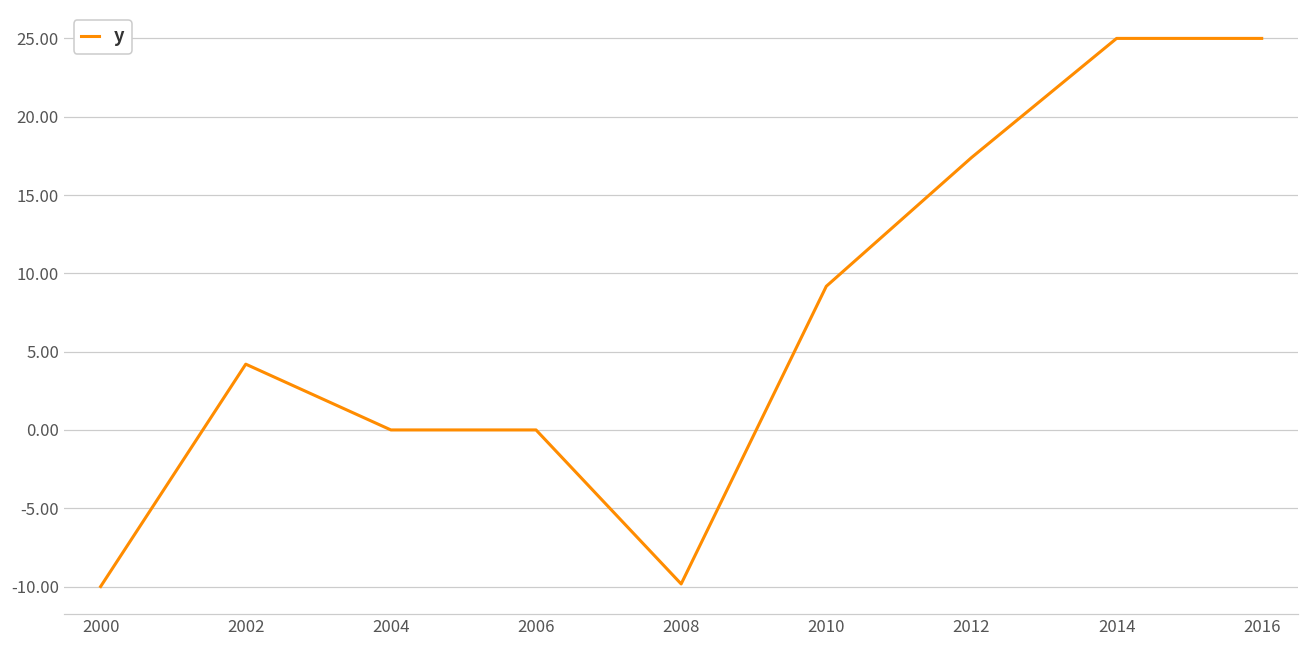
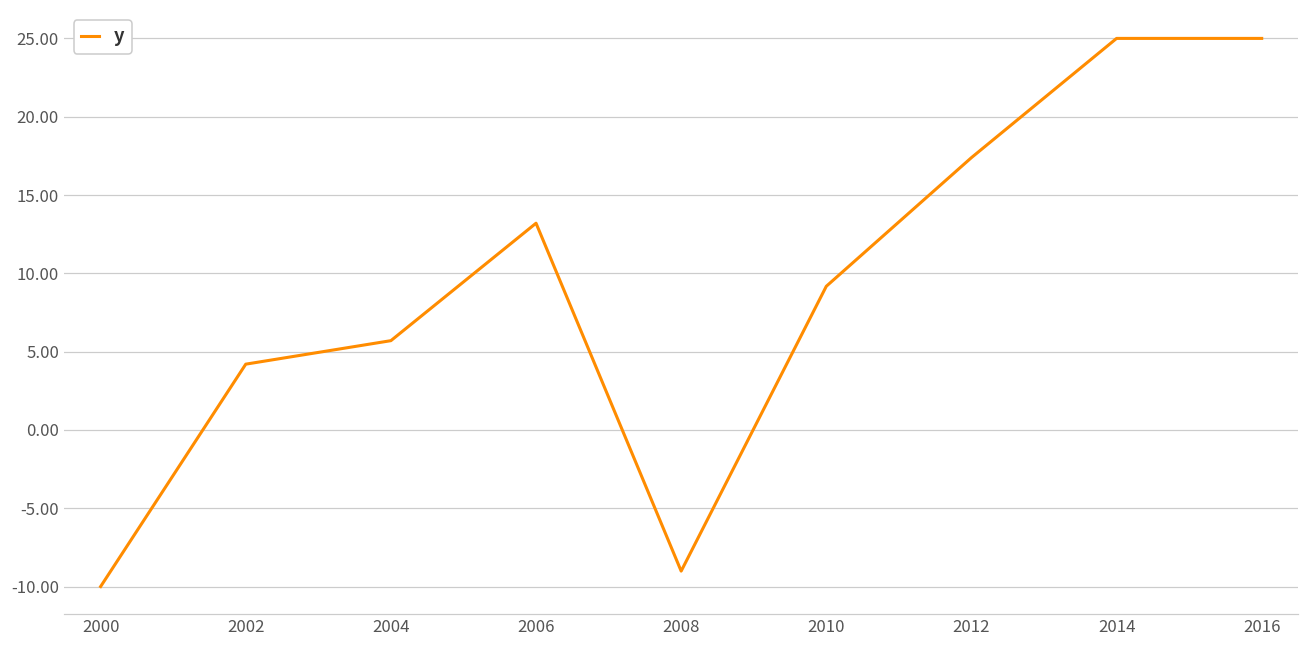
  {
    "2000": -10.0,
    "2002": 4.2,
-   "2004": 0.0,
-   "2006": 0.0,
-   "2008": -9.8,
+   "2004": 5.7,
+   "2006": 13.2,
+   "2008": -9.0,
    "2010": 9.2,
    "2012": 17.4,
    "2014": 25.0,
    "2016": 25.0
  }
